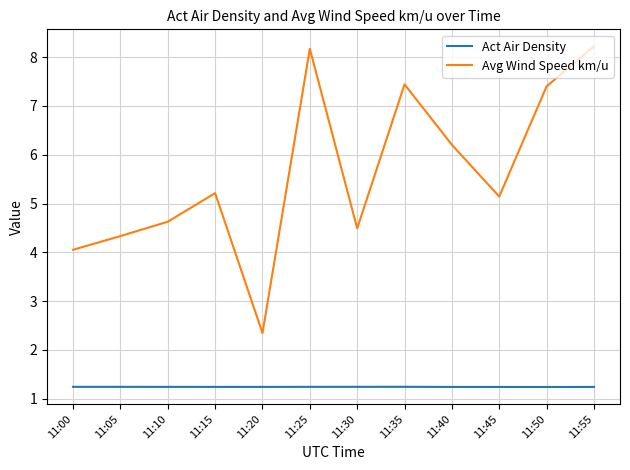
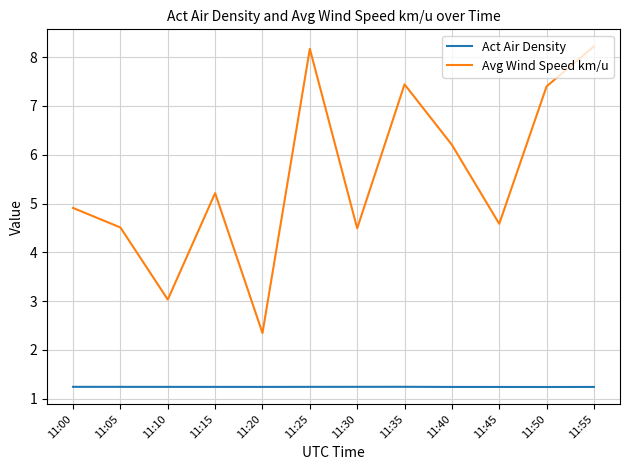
  {
    "Act Air Density": {
      "11:00": 1.2,
      "11:05": 1.2,
      "11:10": 1.2,
      "11:15": 1.2,
      "11:20": 1.2,
      "11:25": 1.2,
      "11:30": 1.2,
      "11:35": 1.2,
      "11:40": 1.2,
      "11:45": 1.2,
      "11:50": 1.2,
      "11:55": 1.2
    },
    "Avg Wind Speed km/u": {
-     "11:00": 4.1,
-     "11:05": 4.3,
-     "11:10": 4.6,
+     "11:00": 4.9,
+     "11:05": 4.5,
+     "11:10": 3.0,
      "11:15": 5.2,
      "11:20": 2.3,
      "11:25": 8.2,
      "11:30": 4.5,
      "11:35": 7.4,
      "11:40": 6.2,
-     "11:45": 5.1,
+     "11:45": 4.6,
      "11:50": 7.4
    }
  }
